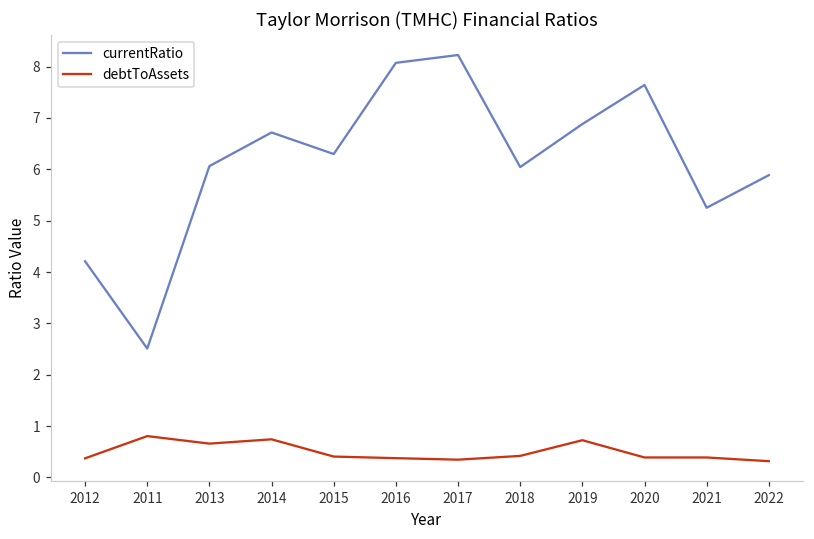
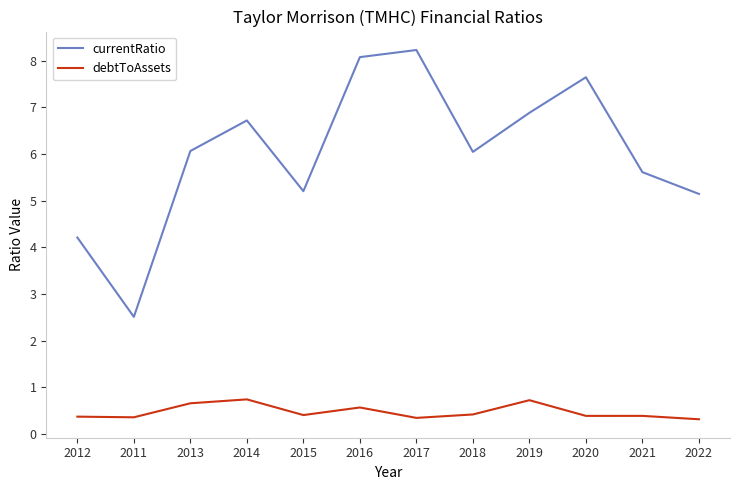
  {
    "currentRatio": {
      "2012": 4.2,
      "2011": 2.5,
      "2013": 6.1,
      "2014": 6.7,
-     "2015": 6.3,
+     "2015": 5.2,
      "2016": 8.1,
      "2017": 8.2,
      "2018": 6.0,
      "2019": 6.9,
      "2020": 7.6,
-     "2021": 5.3,
-     "2022": 5.9
+     "2021": 5.6,
+     "2022": 5.1
    },
    "debtToAssets": {
      "2012": 0.4,
-     "2011": 0.8,
+     "2011": 0.4,
      "2013": 0.7,
      "2014": 0.7,
      "2015": 0.4,
-     "2016": 0.4,
+     "2016": 0.6,
      "2017": 0.3,
      "2018": 0.4,
      "2019": 0.7,
      "2020": 0.4,
      "2021": 0.4,
      "2022": 0.3
    }
  }
